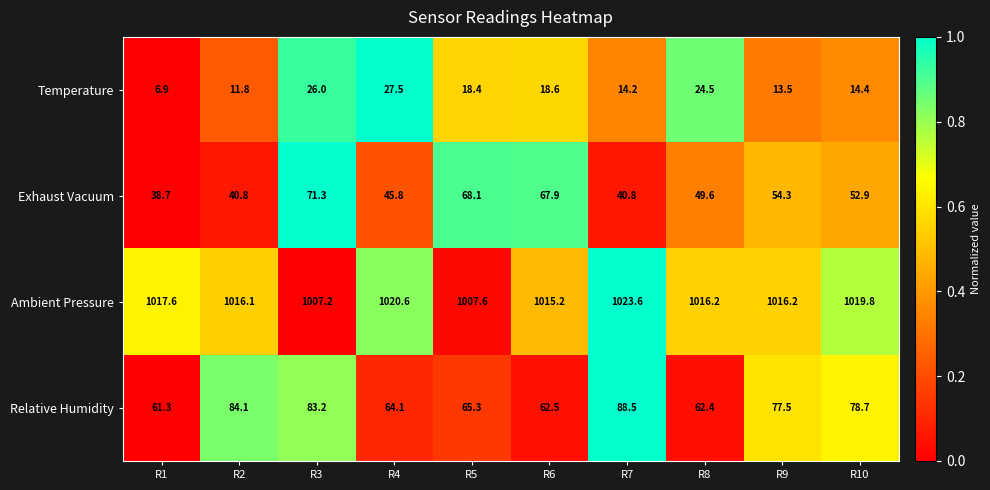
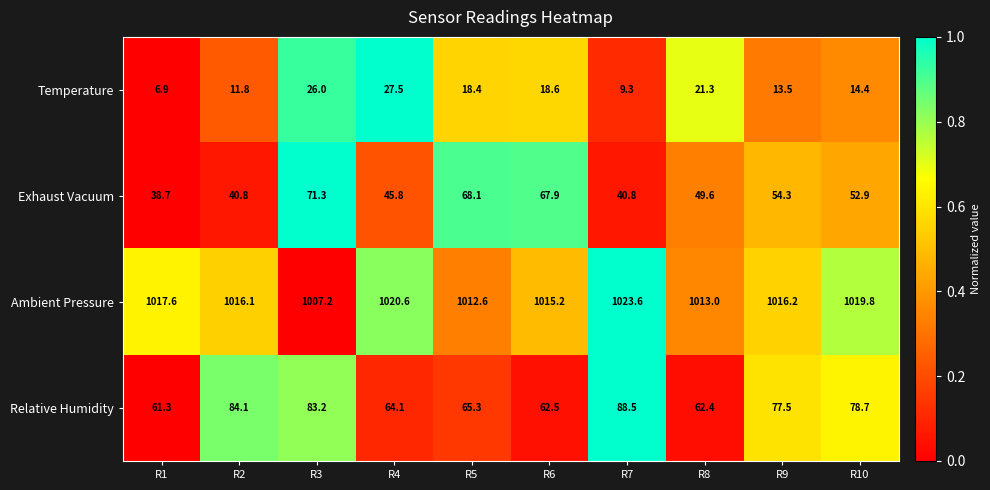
  {
    "Temperature": {
      "R1": 6.9,
      "R2": 11.8,
      "R3": 26.0,
      "R4": 27.5,
      "R5": 18.4,
      "R6": 18.6,
-     "R7": 14.2,
-     "R8": 24.5,
+     "R7": 9.3,
+     "R8": 21.3,
      "R9": 13.5,
      "R10": 14.4
    },
    "Exhaust Vacuum": {
      "R1": 38.7,
      "R2": 40.8,
      "R3": 71.3,
      "R4": 45.8,
      "R5": 68.1,
      "R6": 67.9,
      "R7": 40.8,
      "R8": 49.6,
      "R9": 54.3,
      "R10": 52.9
    },
    "Ambient Pressure": {
      "R1": 1017.6,
      "R2": 1016.1,
      "R3": 1007.2,
      "R4": 1020.6,
-     "R5": 1007.6,
+     "R5": 1012.6,
      "R6": 1015.2,
      "R7": 1023.6,
-     "R8": 1016.2,
+     "R8": 1013.0,
      "R9": 1016.2,
      "R10": 1019.8
    },
    "Relative Humidity": {
      "R1": 61.3,
      "R2": 84.1,
      "R3": 83.2,
      "R4": 64.1,
      "R5": 65.3,
      "R6": 62.5,
      "R7": 88.5,
      "R8": 62.4,
      "R9": 77.5,
      "R10": 78.7
    }
  }
